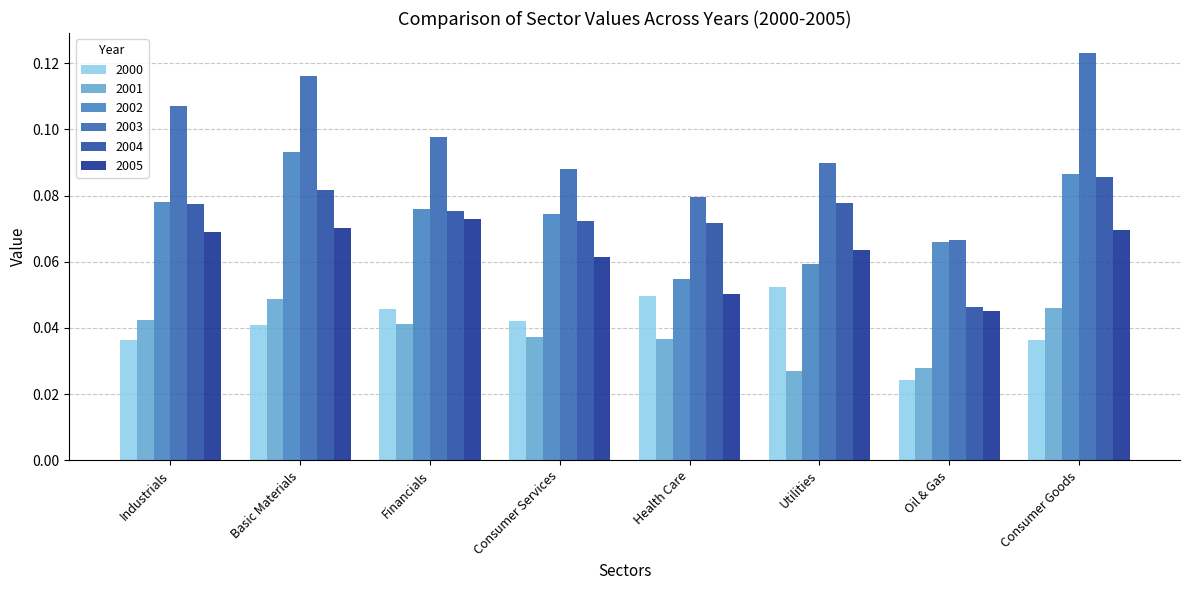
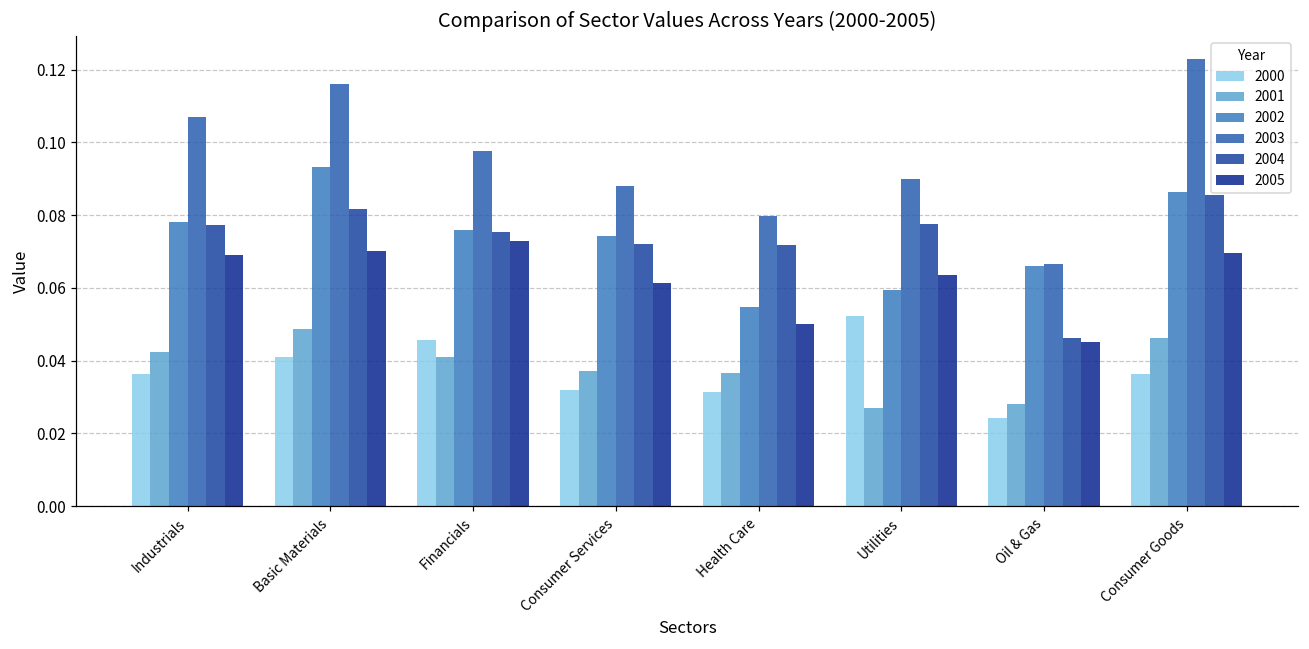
  {
    "2000": {
      "Industrials": 0.036,
      "Basic Materials": 0.041,
      "Financials": 0.046,
-     "Consumer Services": 0.042,
-     "Health Care": 0.050,
+     "Consumer Services": 0.032,
+     "Health Care": 0.031,
      "Utilities": 0.052,
      "Oil & Gas": 0.024,
      "Consumer Goods": 0.036
    }
  }
